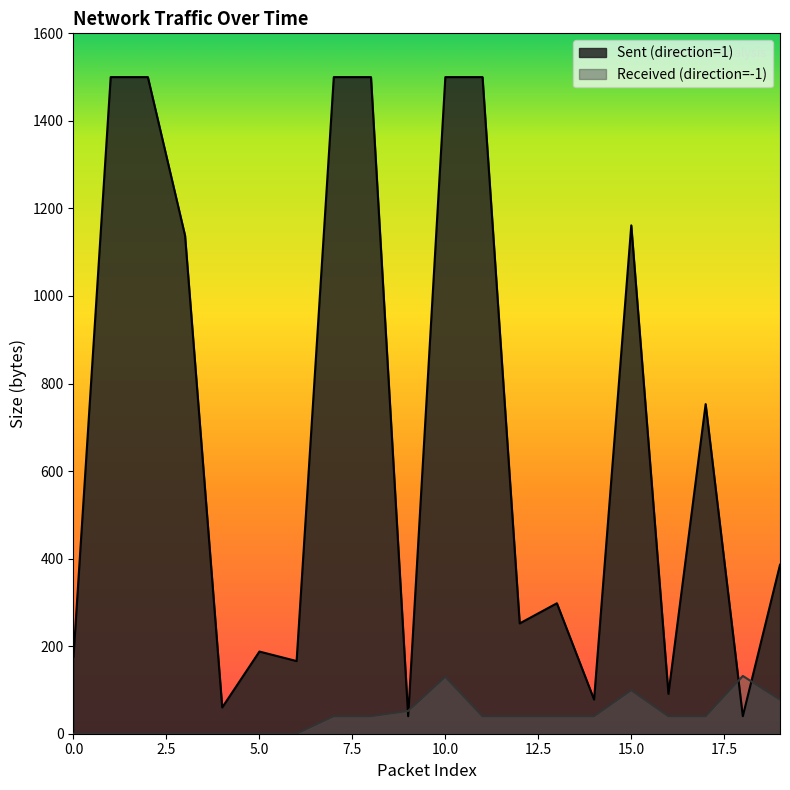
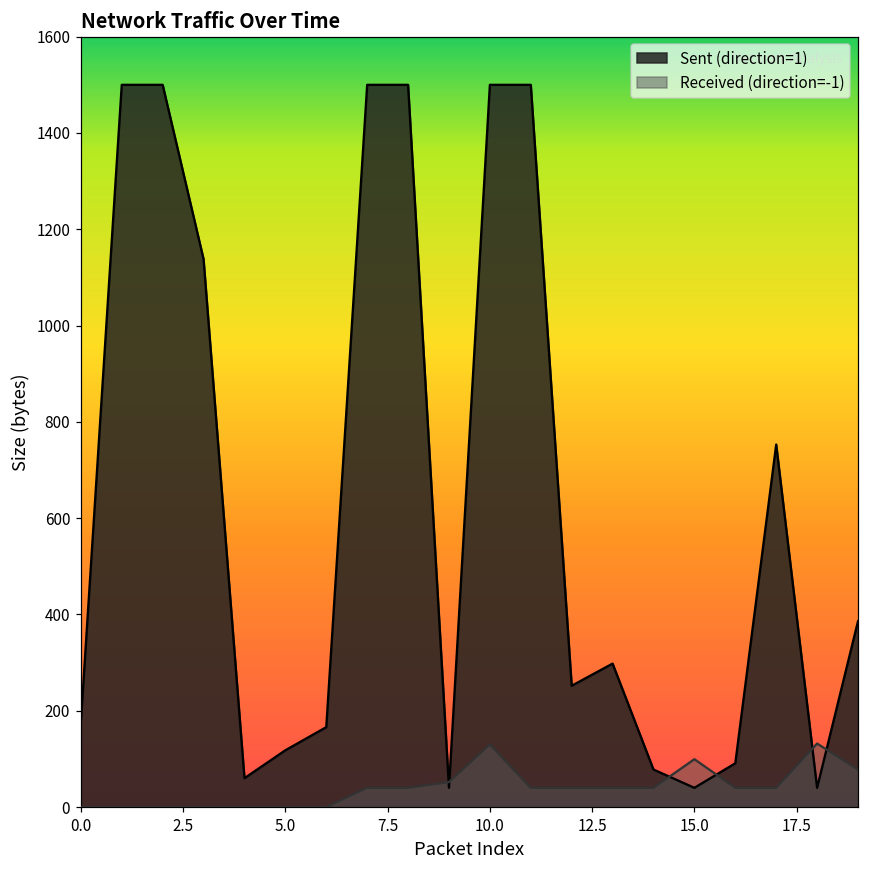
  {
    "Sent (direction=1)": {
      "0.0": 180,
-     "5.0": 190,
+     "5.0": 120,
      "10.0": 1500,
-     "15.0": 1160
+     "15.0": 40
    },
    "Received (direction=-1)": {
      "0.0": 0,
      "5.0": 0,
      "10.0": 130,
      "15.0": 100
    }
  }
